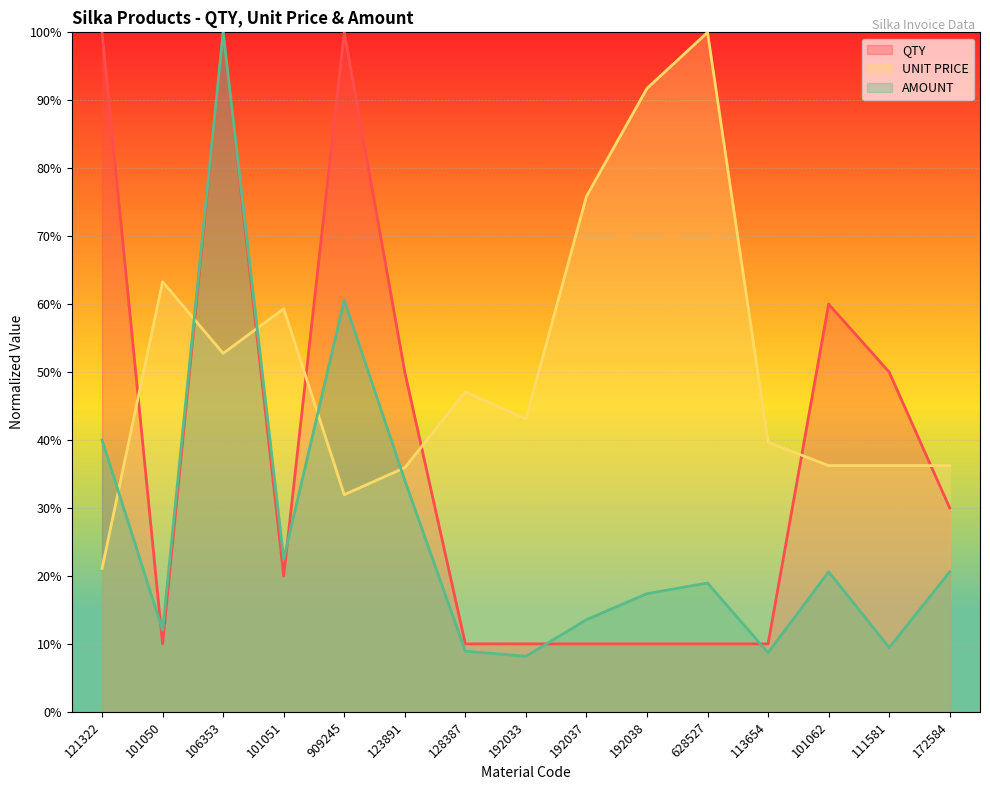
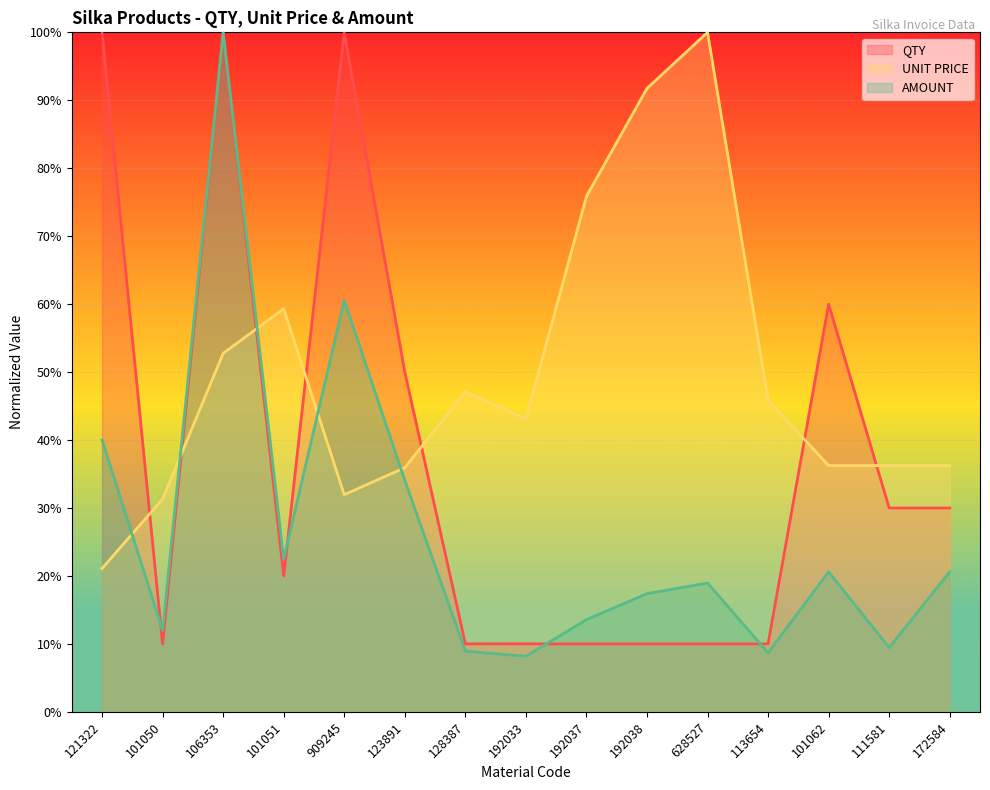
  {
    "QTY": {
      "121322": "100%",
      "101050": "10%",
      "101051": "20%",
      "909245": "100%",
      "123891": "50%",
      "128387": "10%",
      "192033": "10%",
      "192037": "10%",
      "192038": "10%",
      "628527": "10%",
      "113654": "10%",
      "101062": "60%",
-     "111581": "50%",
+     "111581": "30%",
      "172584": "30%"
    },
    "UNIT PRICE": {
      "121322": "21%",
-     "101050": "63%",
+     "101050": "31%",
      "106353": "53%",
      "101051": "59%",
      "909245": "32%",
      "123891": "36%",
      "128387": "47%",
      "192033": "43%",
      "192037": "76%",
      "192038": "92%",
      "628527": "100%",
-     "113654": "40%",
+     "113654": "46%",
      "101062": "36%",
      "111581": "36%",
      "172584": "36%"
    },
    "AMOUNT": {
      "121322": "40%",
      "101050": "12%",
      "101051": "22%",
      "909245": "61%",
      "123891": "34%",
      "128387": "9%",
      "192033": "8%",
      "192037": "14%",
      "192038": "17%",
      "628527": "19%",
      "113654": "9%",
      "101062": "21%",
      "111581": "9%",
      "172584": "21%"
    }
  }
